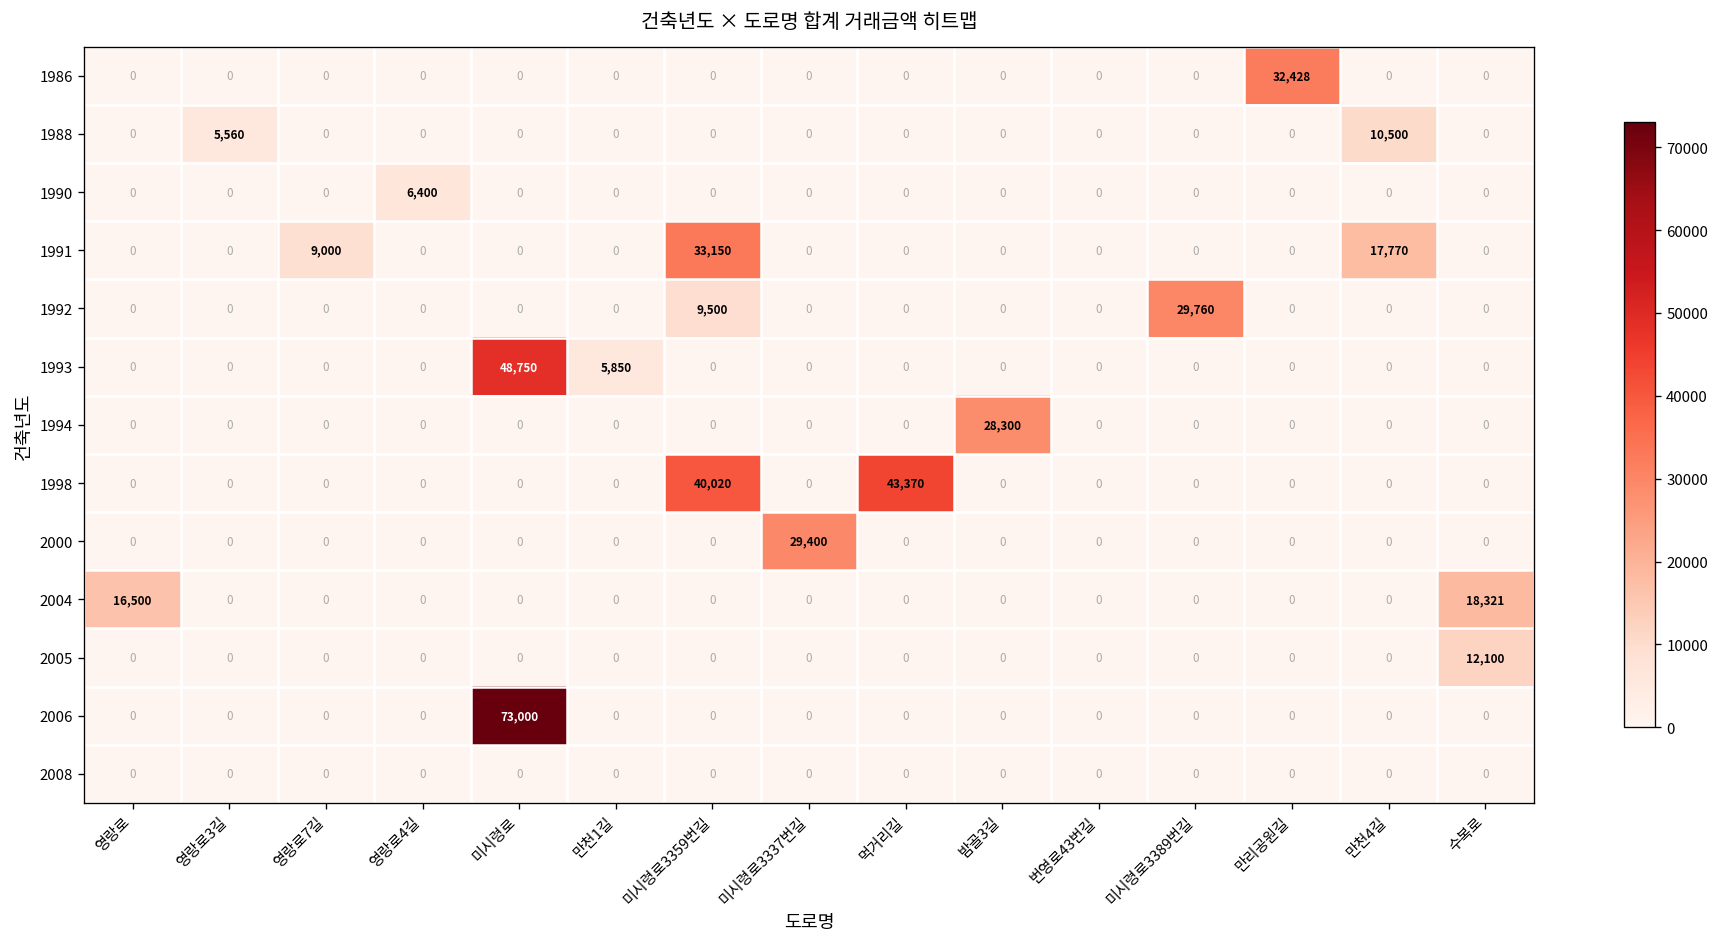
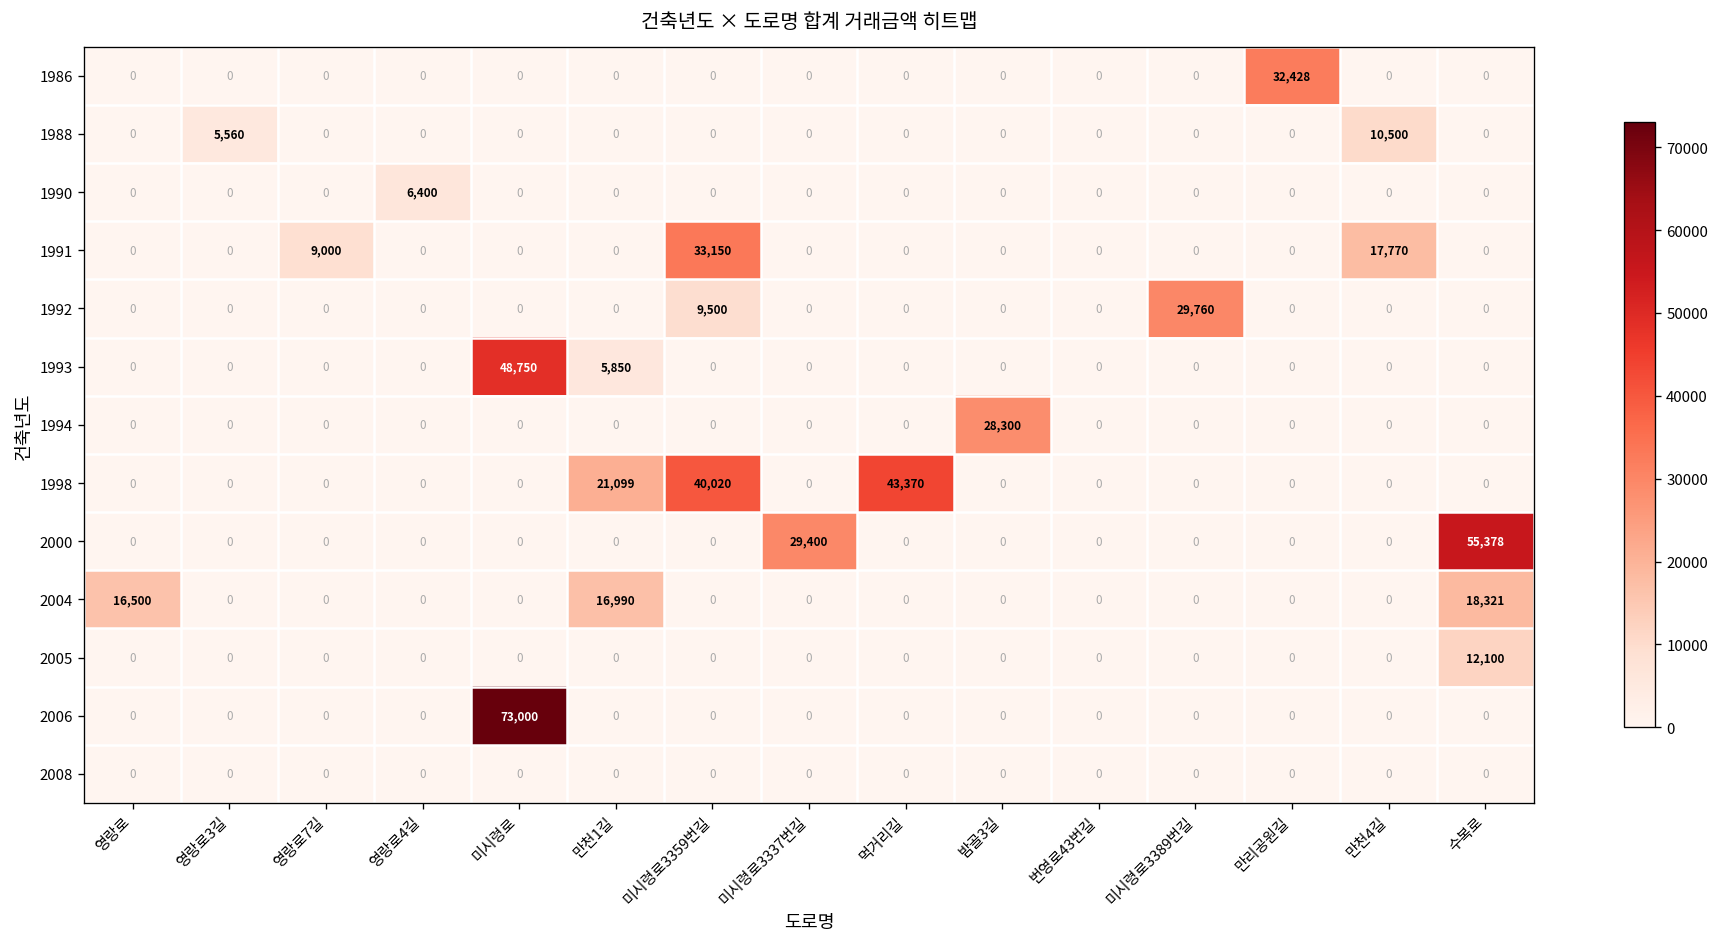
  {
    "1986": {
      "영랑로": "0",
      "영랑로3길": "0",
      "영랑로7길": "0",
      "영랑로4길": "0",
      "미시령로": "0",
      "만천1길": "0",
      "미시령로3359번길": "0",
      "미시령로3337번길": "0",
      "먹거리길": "0",
      "밤골3길": "0",
      "번영로43번길": "0",
      "미시령로3389번길": "0",
      "만리공원길": "32,428",
      "만천4길": "0",
      "수복로": "0"
    },
    "1988": {
      "영랑로": "0",
      "영랑로3길": "5,560",
      "영랑로7길": "0",
      "영랑로4길": "0",
      "미시령로": "0",
      "만천1길": "0",
      "미시령로3359번길": "0",
      "미시령로3337번길": "0",
      "먹거리길": "0",
      "밤골3길": "0",
      "번영로43번길": "0",
      "미시령로3389번길": "0",
      "만리공원길": "0",
      "만천4길": "10,500",
      "수복로": "0"
    },
    "1990": {
      "영랑로": "0",
      "영랑로3길": "0",
      "영랑로7길": "0",
      "영랑로4길": "6,400",
      "미시령로": "0",
      "만천1길": "0",
      "미시령로3359번길": "0",
      "미시령로3337번길": "0",
      "먹거리길": "0",
      "밤골3길": "0",
      "번영로43번길": "0",
      "미시령로3389번길": "0",
      "만리공원길": "0",
      "만천4길": "0",
      "수복로": "0"
    },
    "1991": {
      "영랑로": "0",
      "영랑로3길": "0",
      "영랑로7길": "9,000",
      "영랑로4길": "0",
      "미시령로": "0",
      "만천1길": "0",
      "미시령로3359번길": "33,150",
      "미시령로3337번길": "0",
      "먹거리길": "0",
      "밤골3길": "0",
      "번영로43번길": "0",
      "미시령로3389번길": "0",
      "만리공원길": "0",
      "만천4길": "17,770",
      "수복로": "0"
    },
    "1992": {
      "영랑로": "0",
      "영랑로3길": "0",
      "영랑로7길": "0",
      "영랑로4길": "0",
      "미시령로": "0",
      "만천1길": "0",
      "미시령로3359번길": "9,500",
      "미시령로3337번길": "0",
      "먹거리길": "0",
      "밤골3길": "0",
      "번영로43번길": "0",
      "미시령로3389번길": "29,760",
      "만리공원길": "0",
      "만천4길": "0",
      "수복로": "0"
    },
    "1993": {
      "영랑로": "0",
      "영랑로3길": "0",
      "영랑로7길": "0",
      "영랑로4길": "0",
      "미시령로": "48,750",
      "만천1길": "5,850",
      "미시령로3359번길": "0",
      "미시령로3337번길": "0",
      "먹거리길": "0",
      "밤골3길": "0",
      "번영로43번길": "0",
      "미시령로3389번길": "0",
      "만리공원길": "0",
      "만천4길": "0",
      "수복로": "0"
    },
    "1994": {
      "영랑로": "0",
      "영랑로3길": "0",
      "영랑로7길": "0",
      "영랑로4길": "0",
      "미시령로": "0",
      "만천1길": "0",
      "미시령로3359번길": "0",
      "미시령로3337번길": "0",
      "먹거리길": "0",
      "밤골3길": "28,300",
      "번영로43번길": "0",
      "미시령로3389번길": "0",
      "만리공원길": "0",
      "만천4길": "0",
      "수복로": "0"
    },
    "1998": {
      "영랑로": "0",
      "영랑로3길": "0",
      "영랑로7길": "0",
      "영랑로4길": "0",
      "미시령로": "0",
-     "만천1길": "0",
+     "만천1길": "21,099",
      "미시령로3359번길": "40,020",
      "미시령로3337번길": "0",
      "먹거리길": "43,370",
      "밤골3길": "0",
      "번영로43번길": "0",
      "미시령로3389번길": "0",
      "만리공원길": "0",
      "만천4길": "0",
      "수복로": "0"
    },
    "2000": {
      "영랑로": "0",
      "영랑로3길": "0",
      "영랑로7길": "0",
      "영랑로4길": "0",
      "미시령로": "0",
      "만천1길": "0",
      "미시령로3359번길": "0",
      "미시령로3337번길": "29,400",
      "먹거리길": "0",
      "밤골3길": "0",
      "번영로43번길": "0",
      "미시령로3389번길": "0",
      "만리공원길": "0",
      "만천4길": "0",
-     "수복로": "0"
+     "수복로": "55,378"
    },
    "2004": {
      "영랑로": "16,500",
      "영랑로3길": "0",
      "영랑로7길": "0",
      "영랑로4길": "0",
      "미시령로": "0",
-     "만천1길": "0",
+     "만천1길": "16,990",
      "미시령로3359번길": "0",
      "미시령로3337번길": "0",
      "먹거리길": "0",
      "밤골3길": "0",
      "번영로43번길": "0",
      "미시령로3389번길": "0",
      "만리공원길": "0",
      "만천4길": "0",
      "수복로": "18,321"
    },
    "2005": {
      "영랑로": "0",
      "영랑로3길": "0",
      "영랑로7길": "0",
      "영랑로4길": "0",
      "미시령로": "0",
      "만천1길": "0",
      "미시령로3359번길": "0",
      "미시령로3337번길": "0",
      "먹거리길": "0",
      "밤골3길": "0",
      "번영로43번길": "0",
      "미시령로3389번길": "0",
      "만리공원길": "0",
      "만천4길": "0",
      "수복로": "12,100"
    },
    "2006": {
      "영랑로": "0",
      "영랑로3길": "0",
      "영랑로7길": "0",
      "영랑로4길": "0",
      "미시령로": "73,000",
      "만천1길": "0",
      "미시령로3359번길": "0",
      "미시령로3337번길": "0",
      "먹거리길": "0",
      "밤골3길": "0",
      "번영로43번길": "0",
      "미시령로3389번길": "0",
      "만리공원길": "0",
      "만천4길": "0",
      "수복로": "0"
    },
    "2008": {
      "영랑로": "0",
      "영랑로3길": "0",
      "영랑로7길": "0",
      "영랑로4길": "0",
      "미시령로": "0",
      "만천1길": "0",
      "미시령로3359번길": "0",
      "미시령로3337번길": "0",
      "먹거리길": "0",
      "밤골3길": "0",
      "번영로43번길": "0",
      "미시령로3389번길": "0",
      "만리공원길": "0",
      "만천4길": "0",
      "수복로": "0"
    }
  }
